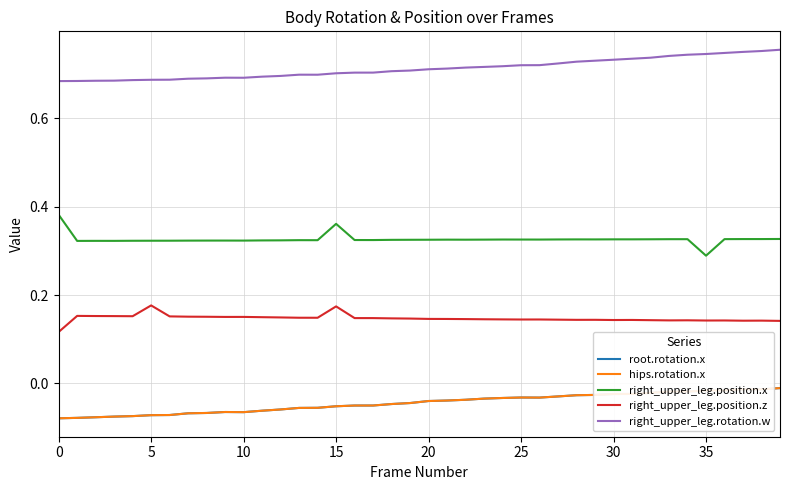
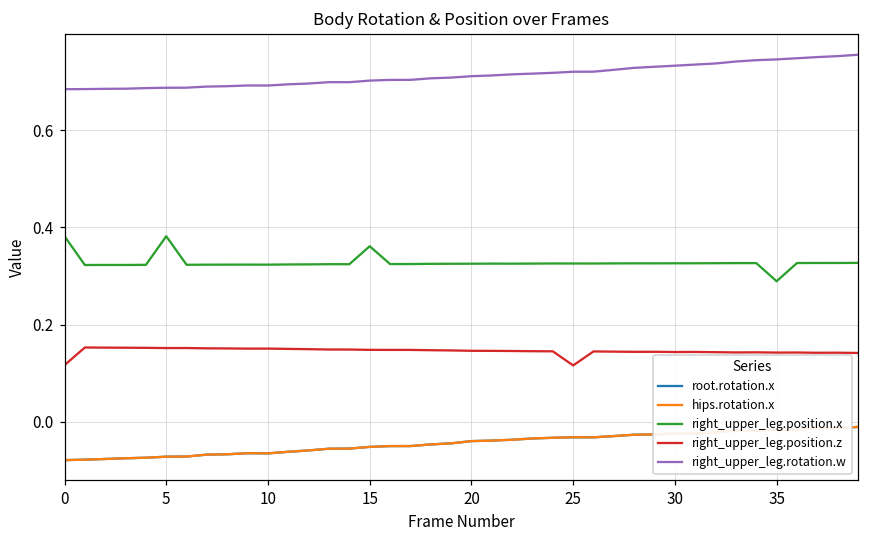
  {
    "hips.rotation.x": {
      "0": -0.08,
      "5": -0.07,
      "10": -0.07,
      "15": -0.05,
      "20": -0.04,
      "25": -0.03
    },
    "right_upper_leg.position.x": {
      "0": 0.38,
-     "5": 0.32,
+     "5": 0.38,
      "10": 0.32,
      "15": 0.36,
      "20": 0.33,
      "25": 0.33,
      "30": 0.33,
      "35": 0.29
    },
    "right_upper_leg.position.z": {
      "0": 0.12,
-     "5": 0.18,
+     "5": 0.15,
      "10": 0.15,
-     "15": 0.17,
+     "15": 0.15,
      "20": 0.15,
-     "25": 0.14,
+     "25": 0.12,
      "30": 0.14,
      "35": 0.14
    },
    "right_upper_leg.rotation.w": {
      "0": 0.68,
      "5": 0.69,
      "10": 0.69,
      "15": 0.70,
      "20": 0.71,
      "25": 0.72,
      "30": 0.73,
      "35": 0.75
    }
  }
